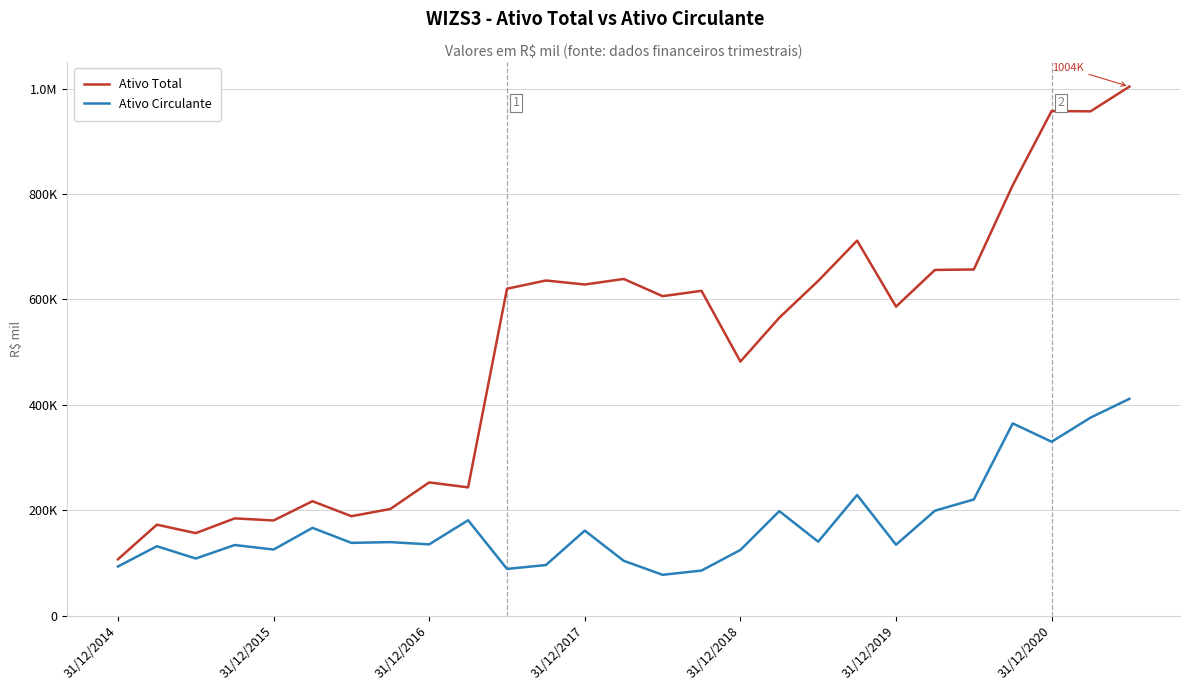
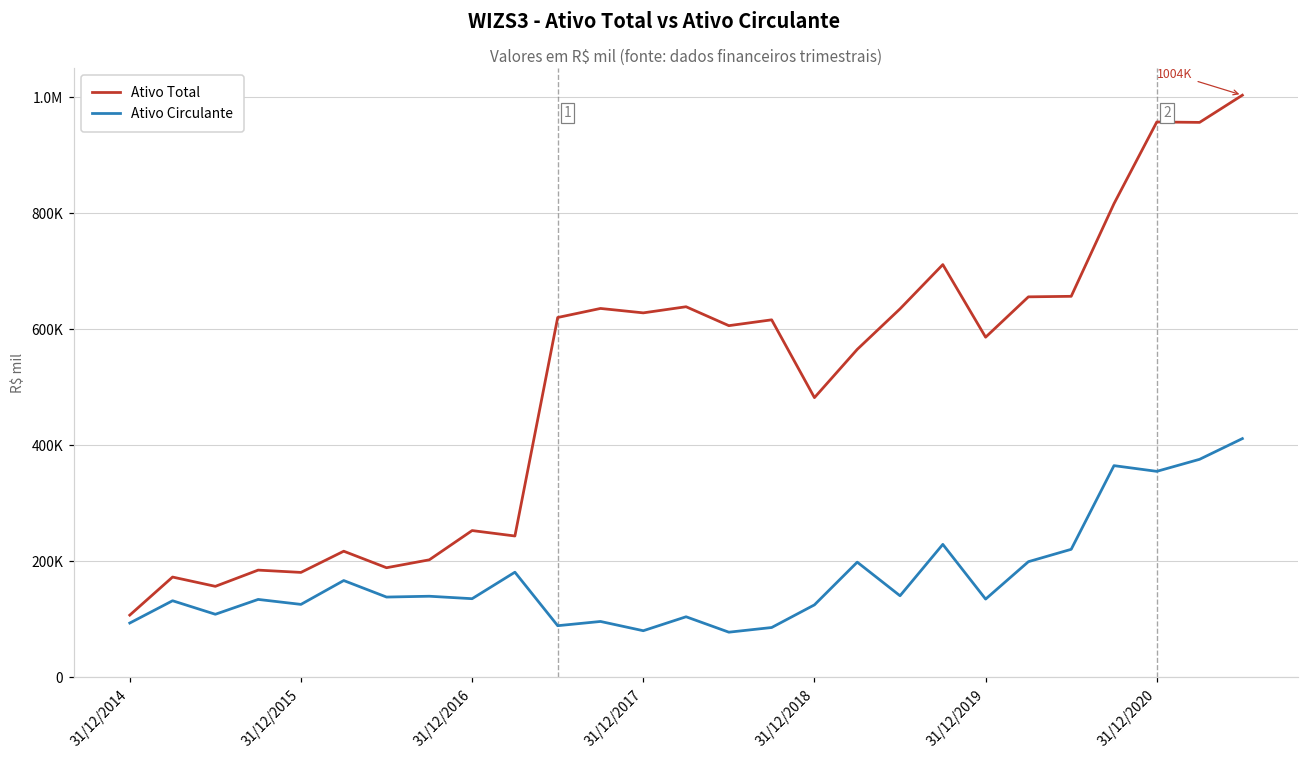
  {
    "Ativo Total": {
      "31/12/2014": 110000,
      "31/12/2015": 180000,
      "31/12/2016": 250000,
      "31/12/2017": 630000,
      "31/12/2018": 480000,
      "31/12/2019": 590000
    },
    "Ativo Circulante": {
      "31/12/2014": 90000,
      "31/12/2015": 130000,
      "31/12/2016": 140000,
-     "31/12/2017": 160000,
+     "31/12/2017": 80000,
      "31/12/2018": 120000,
      "31/12/2019": 130000,
-     "31/12/2020": 330000
+     "31/12/2020": 350000
    }
  }
